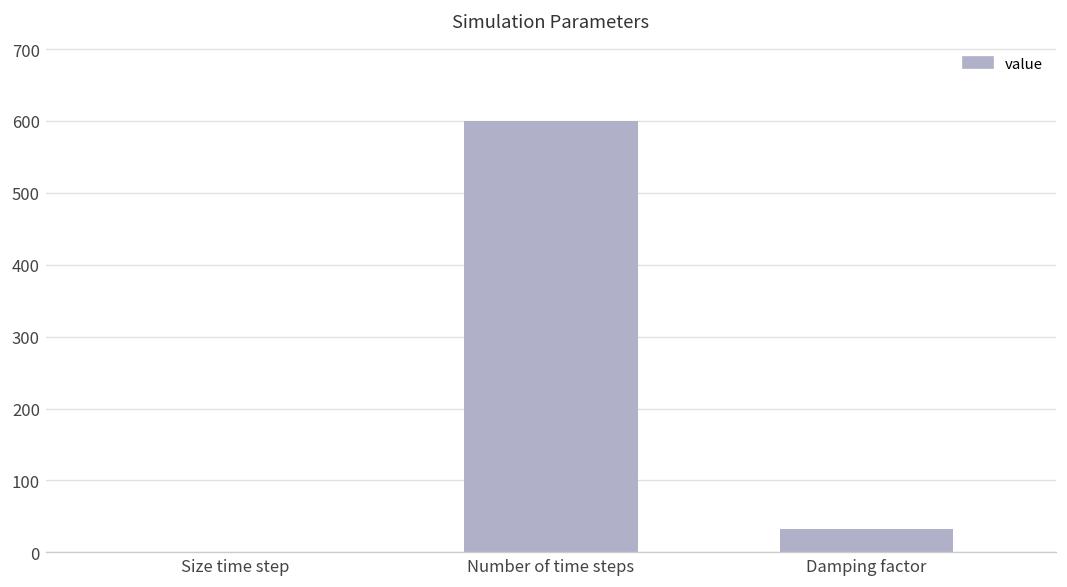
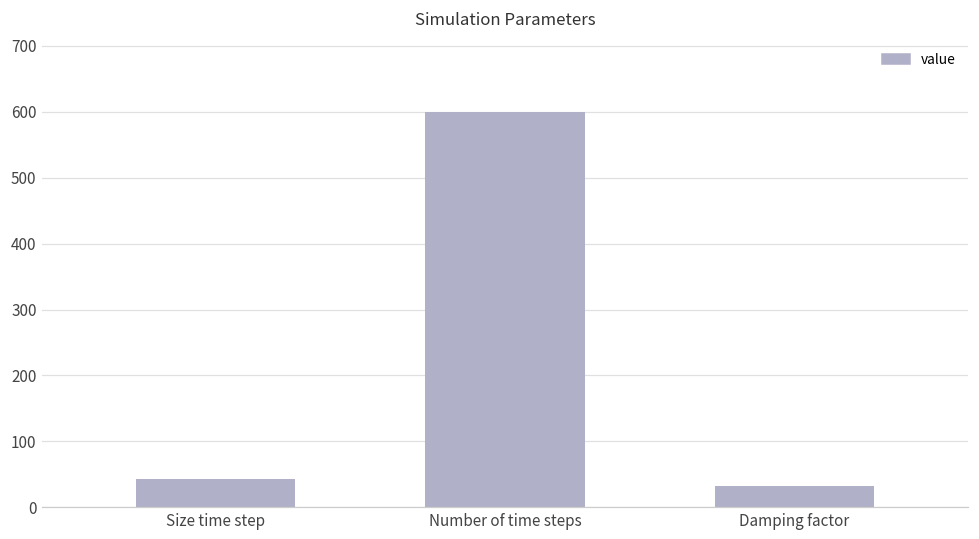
  {
-   "Size time step": 0,
+   "Size time step": 40,
    "Number of time steps": 600,
    "Damping factor": 30
  }
